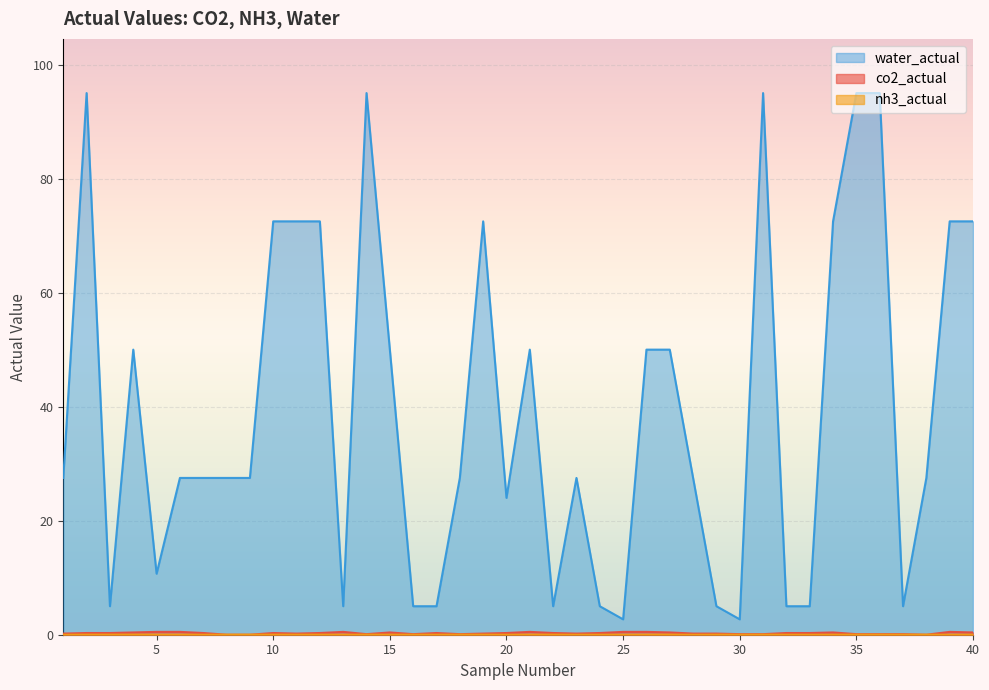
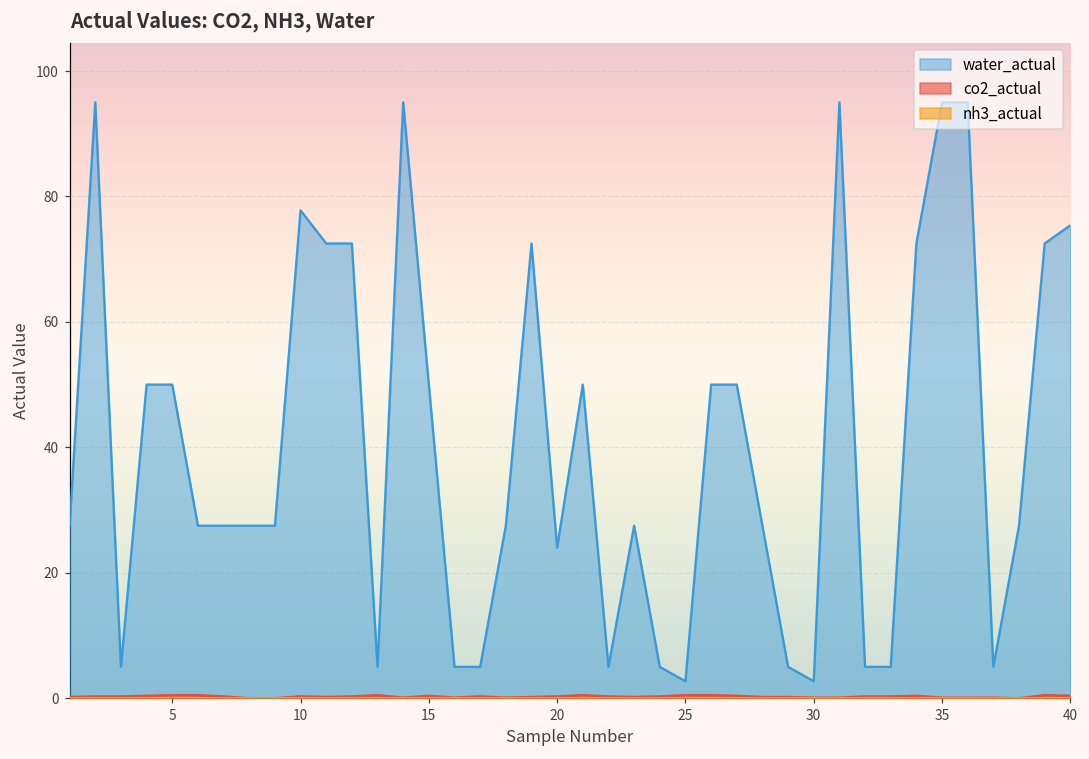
  {
    "water_actual": {
-     "5": 11,
-     "10": 73,
+     "5": 50,
+     "10": 78,
      "15": 50,
      "20": 24,
      "25": 3,
      "30": 3,
-     "40": 73
+     "40": 75
    },
    "co2_actual": {
      "5": 1,
      "25": 1
    },
    "nh3_actual": {
      "5": 0,
      "25": 0
    }
  }
